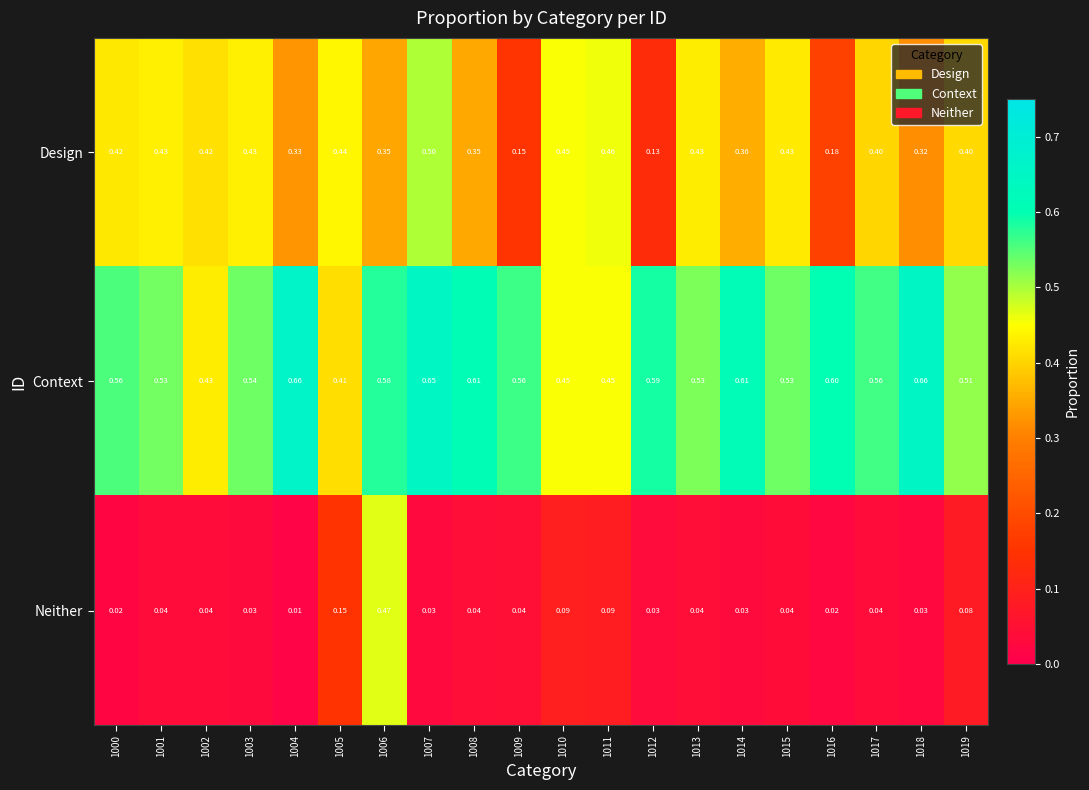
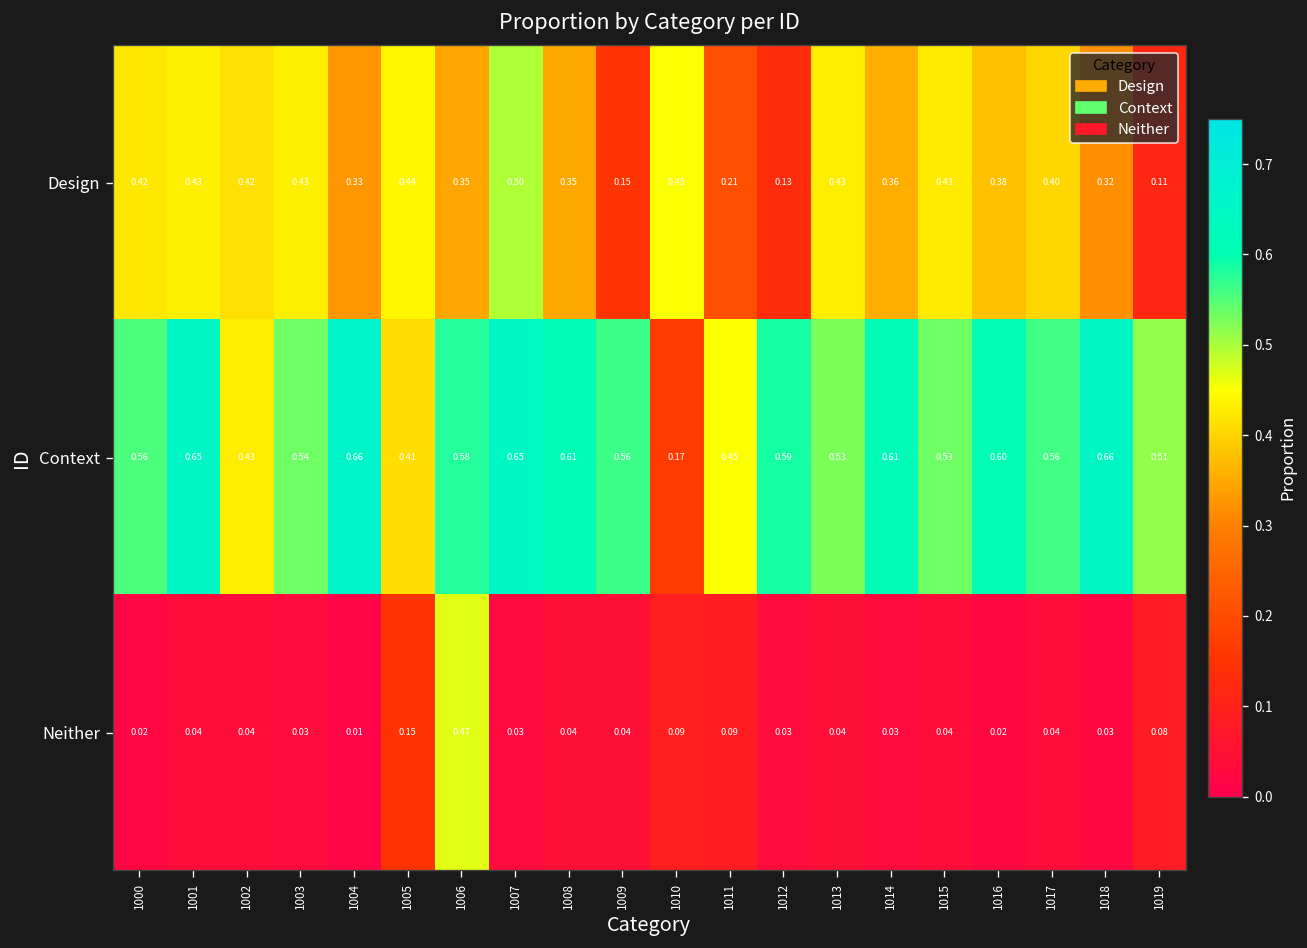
  {
    "Design": {
-     "1011": 0.46,
-     "1016": 0.18,
-     "1019": 0.40
+     "1011": 0.21,
+     "1016": 0.38,
+     "1019": 0.11
    },
    "Context": {
-     "1001": 0.53,
-     "1010": 0.45
+     "1001": 0.65,
+     "1010": 0.17
    }
  }
